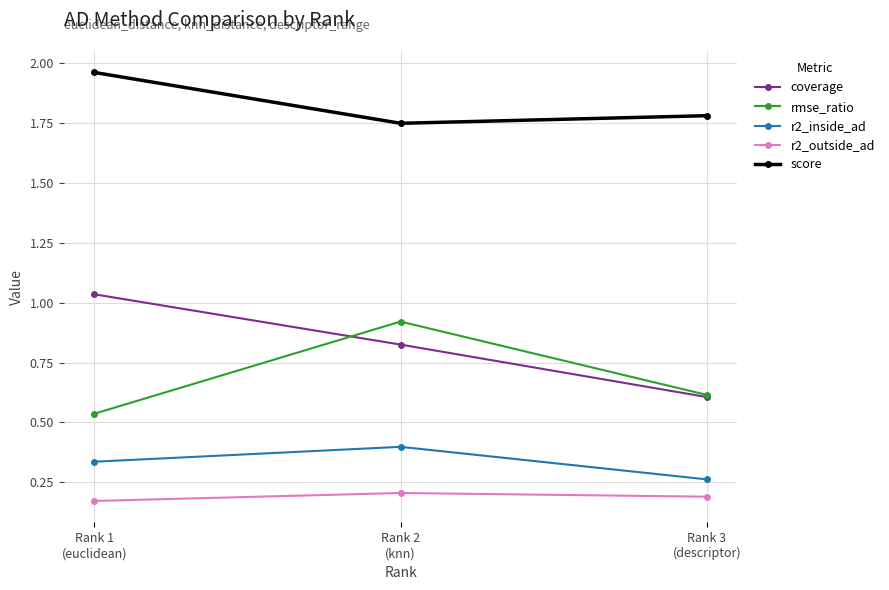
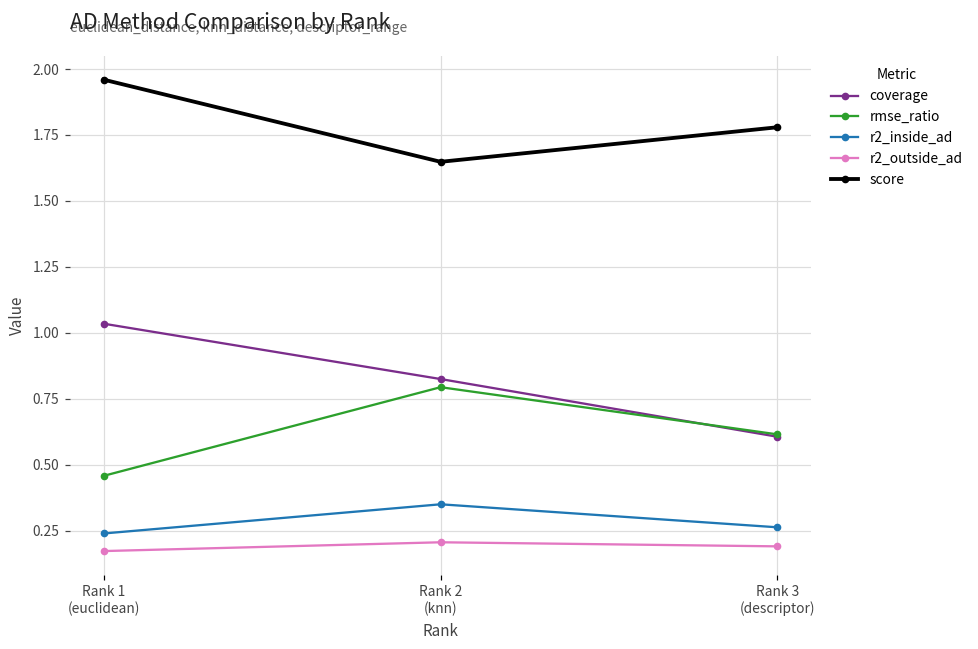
  {
    "coverage": {
      "Rank 1 (euclidean)": 1.03,
      "Rank 2 (knn)": 0.82
    },
    "rmse_ratio": {
-     "Rank 1 (euclidean)": 0.54,
-     "Rank 2 (knn)": 0.92
+     "Rank 1 (euclidean)": 0.46,
+     "Rank 2 (knn)": 0.79
    },
    "r2_inside_ad": {
-     "Rank 1 (euclidean)": 0.34,
-     "Rank 2 (knn)": 0.40,
+     "Rank 1 (euclidean)": 0.24,
+     "Rank 2 (knn)": 0.35,
      "Rank 3 (descriptor)": 0.26
    },
    "r2_outside_ad": {
      "Rank 1 (euclidean)": 0.17,
      "Rank 2 (knn)": 0.21,
      "Rank 3 (descriptor)": 0.19
    },
    "score": {
      "Rank 1 (euclidean)": 1.96,
-     "Rank 2 (knn)": 1.75,
+     "Rank 2 (knn)": 1.65,
      "Rank 3 (descriptor)": 1.78
    }
  }
